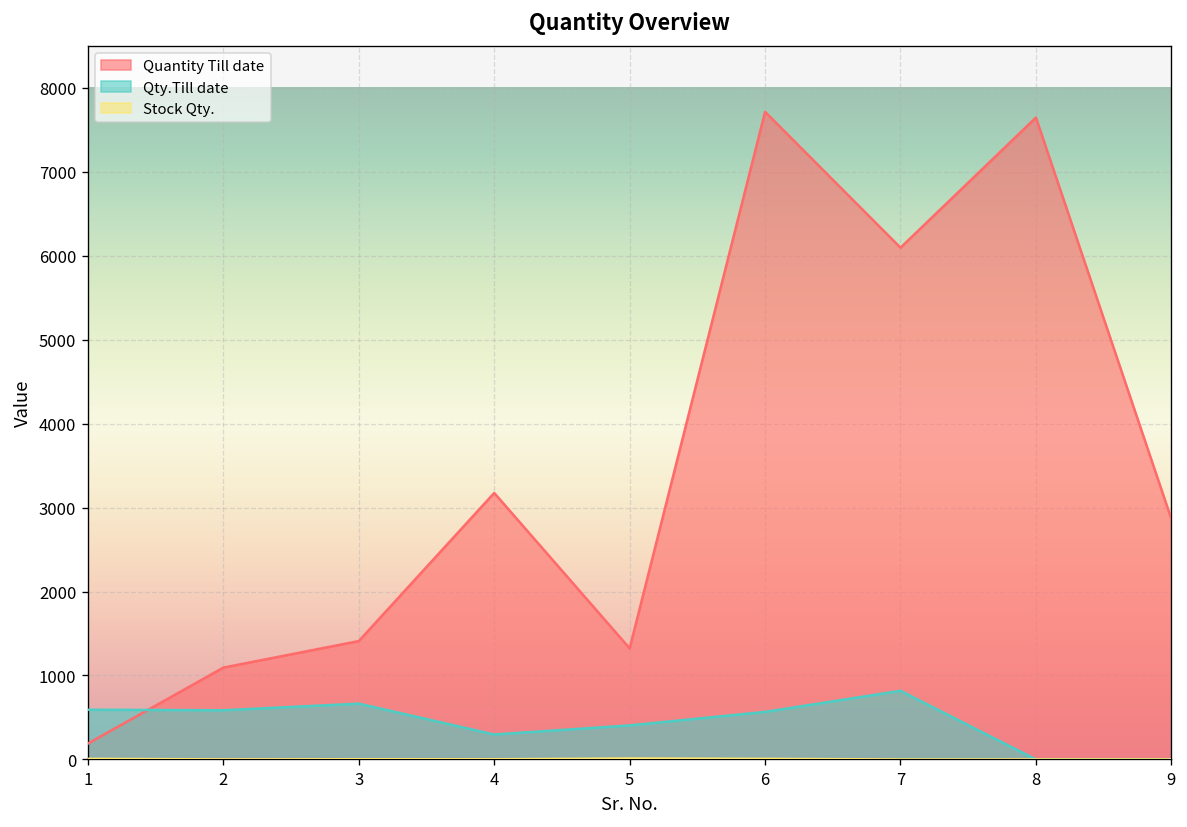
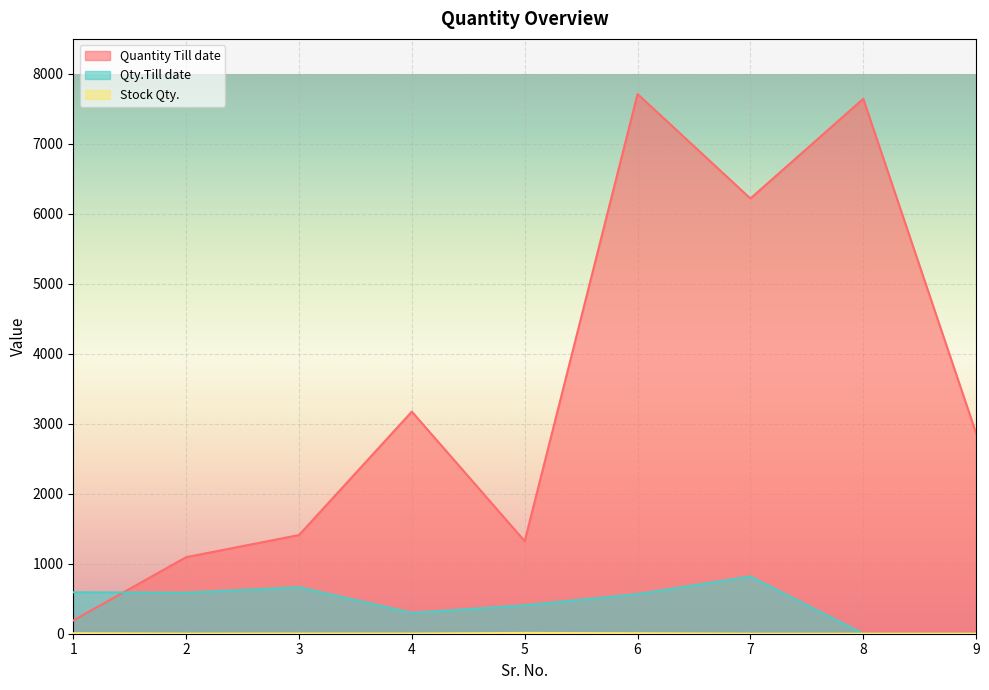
  {
    "Quantity Till date": {
      "1": 200,
      "2": 1100,
      "3": 1400,
      "4": 3200,
      "5": 1300,
      "6": 7700,
-     "7": 6100,
+     "7": 6200,
      "8": 7600,
      "9": 2900
    },
    "Qty.Till date": {
      "1": 600,
      "2": 600,
      "3": 700,
      "4": 300,
      "5": 400,
      "6": 600,
      "7": 800
    },
    "Stock Qty.": {
      "1": 0,
      "2": 0,
      "3": 0,
      "4": 0,
      "5": 0,
      "6": 0,
      "7": 0
    }
  }
